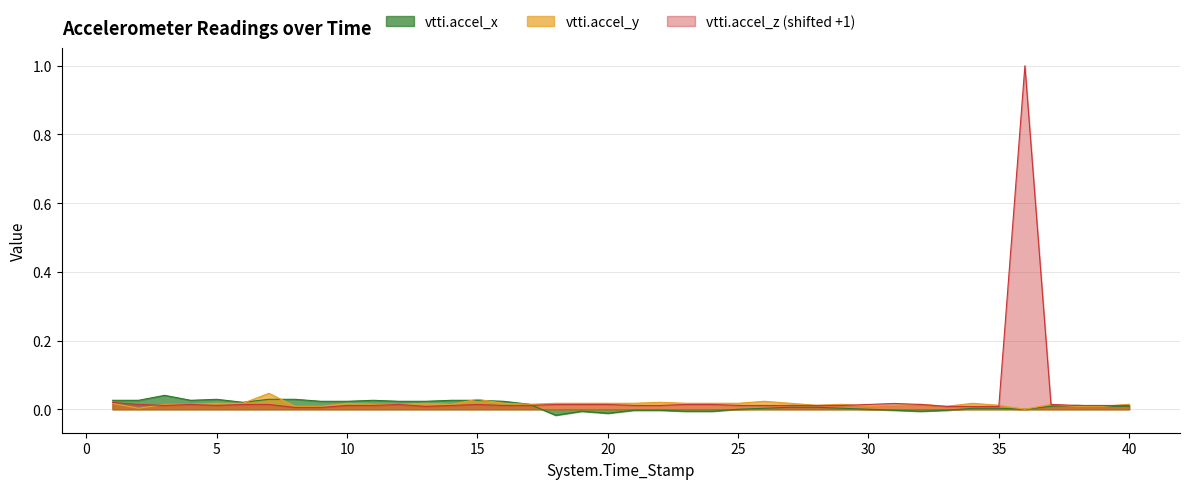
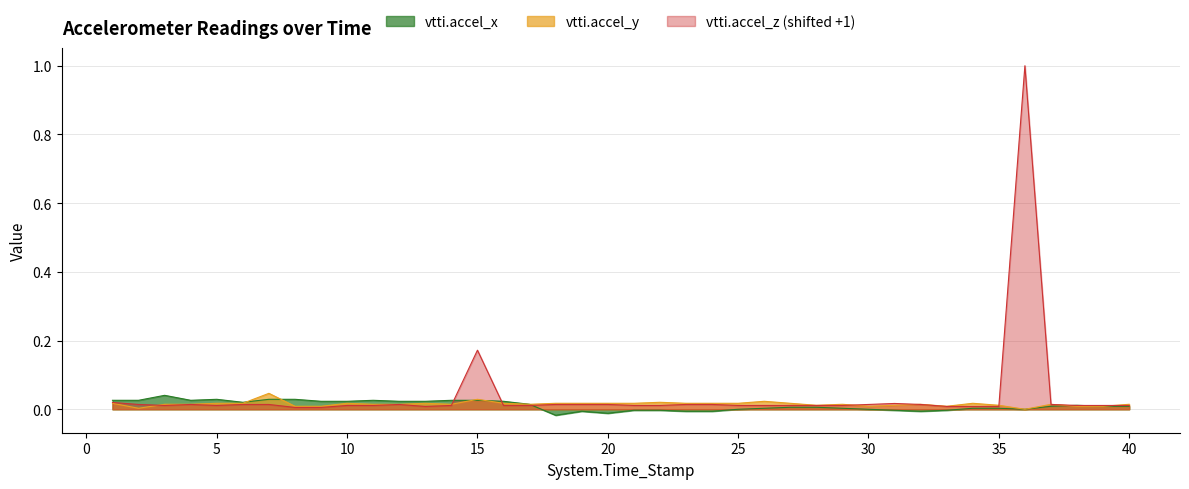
  {
    "vtti.accel_z (shifted +1)": {
-     "15": 0.01
+     "15": 0.17
    }
  }
